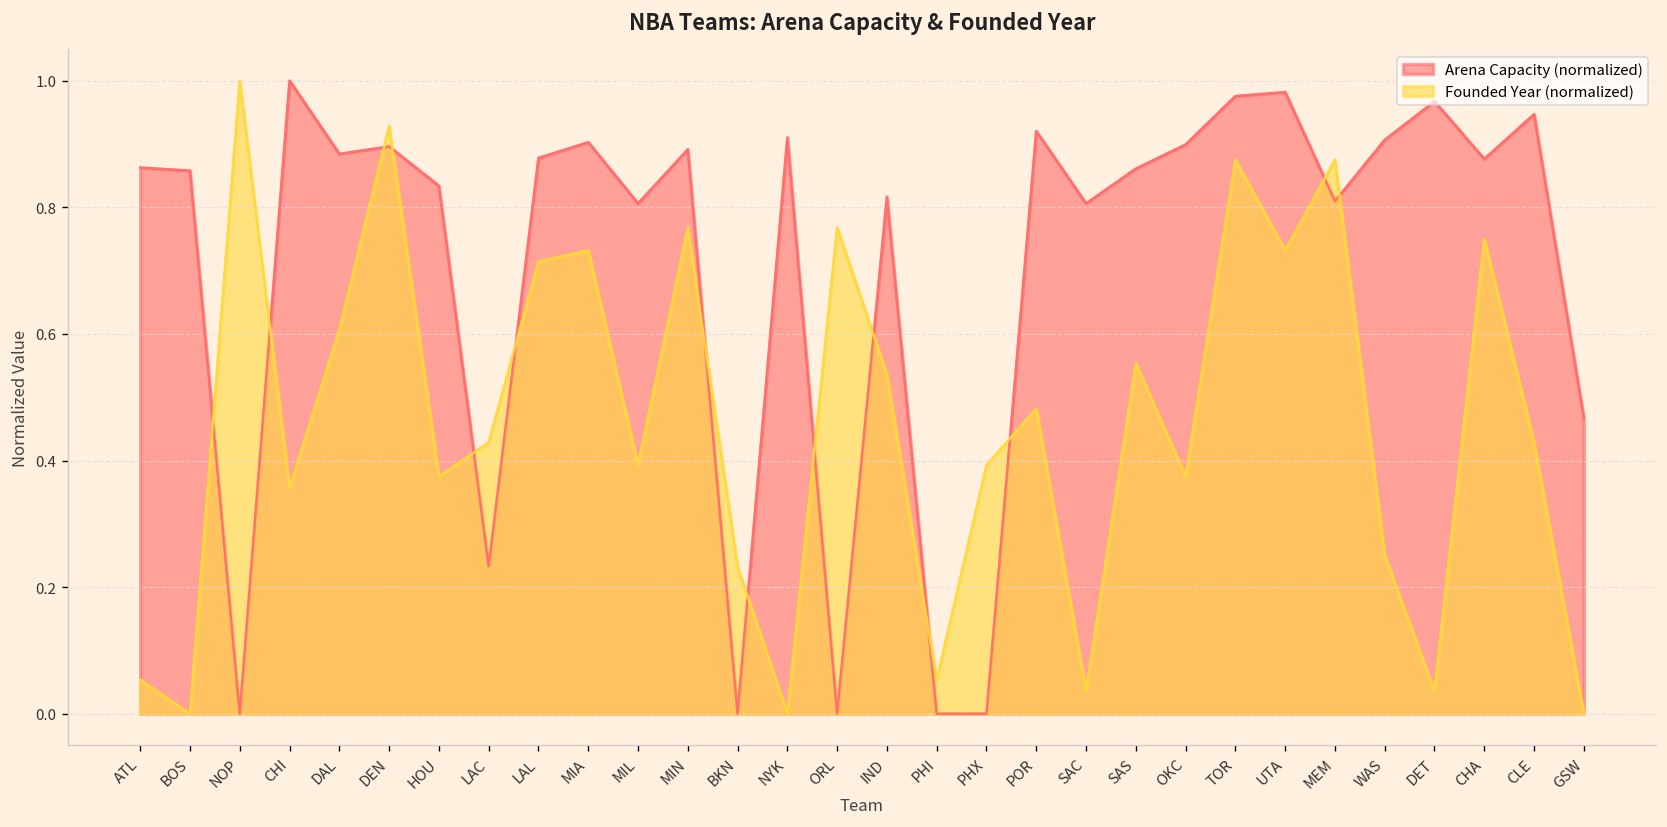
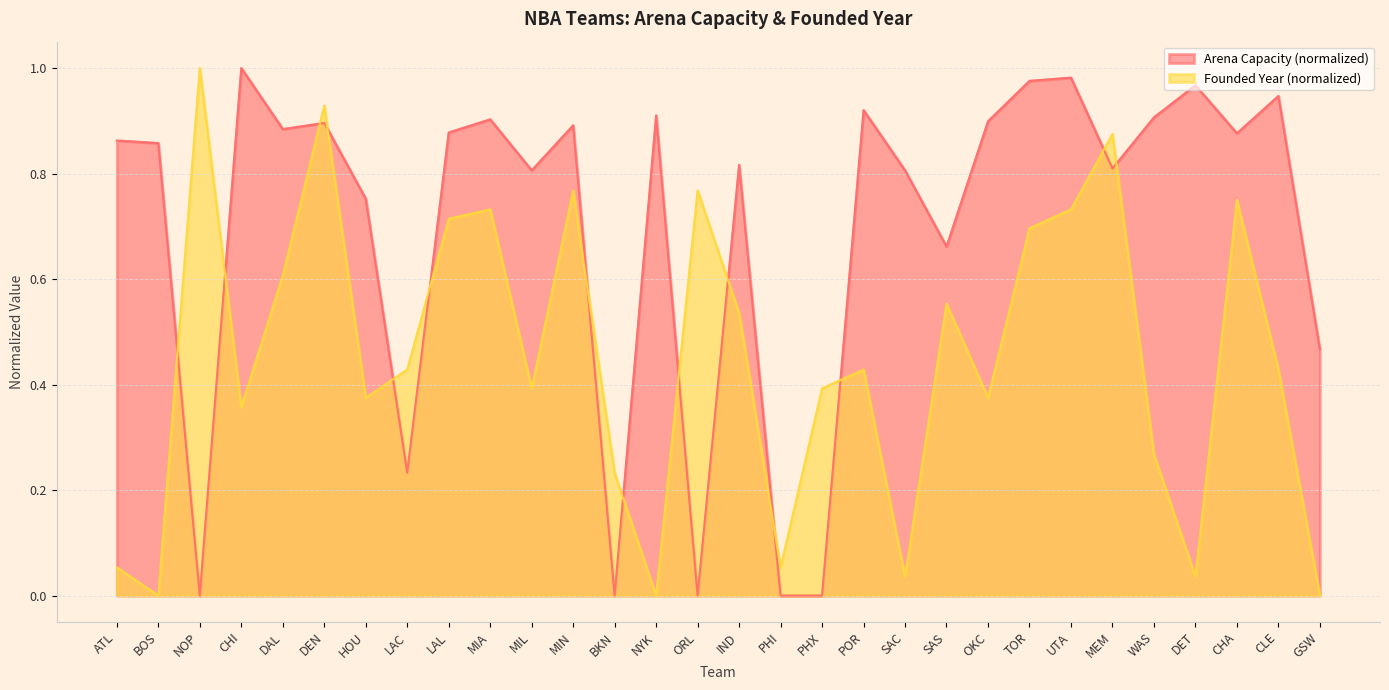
  {
    "Arena Capacity (normalized)": {
      "ATL": 0.86,
      "BOS": 0.86,
      "NOP": 0.00,
      "CHI": 1.00,
      "DAL": 0.88,
      "DEN": 0.90,
-     "HOU": 0.83,
+     "HOU": 0.75,
      "LAC": 0.23,
      "LAL": 0.88,
      "MIA": 0.90,
      "MIL": 0.81,
      "MIN": 0.89,
      "BKN": 0.00,
      "NYK": 0.91,
      "ORL": 0.00,
      "IND": 0.82,
      "PHI": 0.00,
      "PHX": 0.00,
      "POR": 0.92,
      "SAC": 0.81,
-     "SAS": 0.86,
+     "SAS": 0.66,
      "OKC": 0.90,
      "TOR": 0.98,
      "UTA": 0.98,
      "MEM": 0.81,
      "WAS": 0.91,
      "CHA": 0.88,
      "CLE": 0.95,
      "GSW": 0.47
    },
    "Founded Year (normalized)": {
      "ATL": 0.05,
      "BOS": 0.00,
      "NOP": 1.00,
      "CHI": 0.36,
      "DAL": 0.61,
      "DEN": 0.93,
      "HOU": 0.38,
      "LAC": 0.43,
      "LAL": 0.71,
      "MIA": 0.73,
      "MIL": 0.39,
      "MIN": 0.77,
      "BKN": 0.23,
      "NYK": 0.00,
      "ORL": 0.77,
      "IND": 0.54,
      "PHI": 0.05,
      "PHX": 0.39,
-     "POR": 0.48,
+     "POR": 0.43,
      "SAC": 0.04,
      "SAS": 0.55,
      "OKC": 0.38,
-     "TOR": 0.88,
+     "TOR": 0.70,
      "UTA": 0.73,
      "MEM": 0.88,
-     "WAS": 0.25,
+     "WAS": 0.27,
      "DET": 0.04,
      "CHA": 0.75,
      "CLE": 0.43,
      "GSW": 0.00
    }
  }
